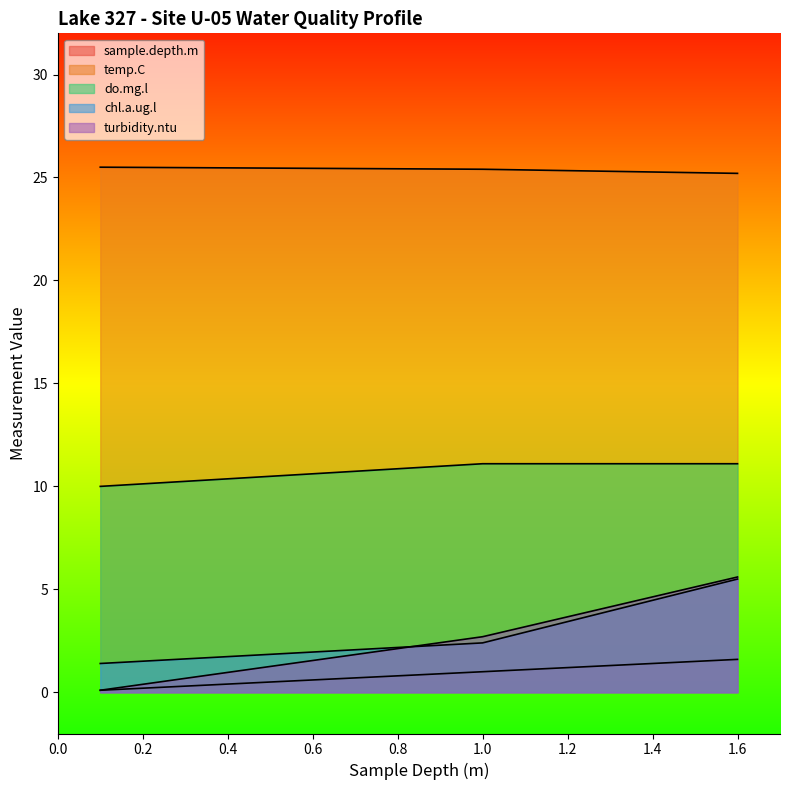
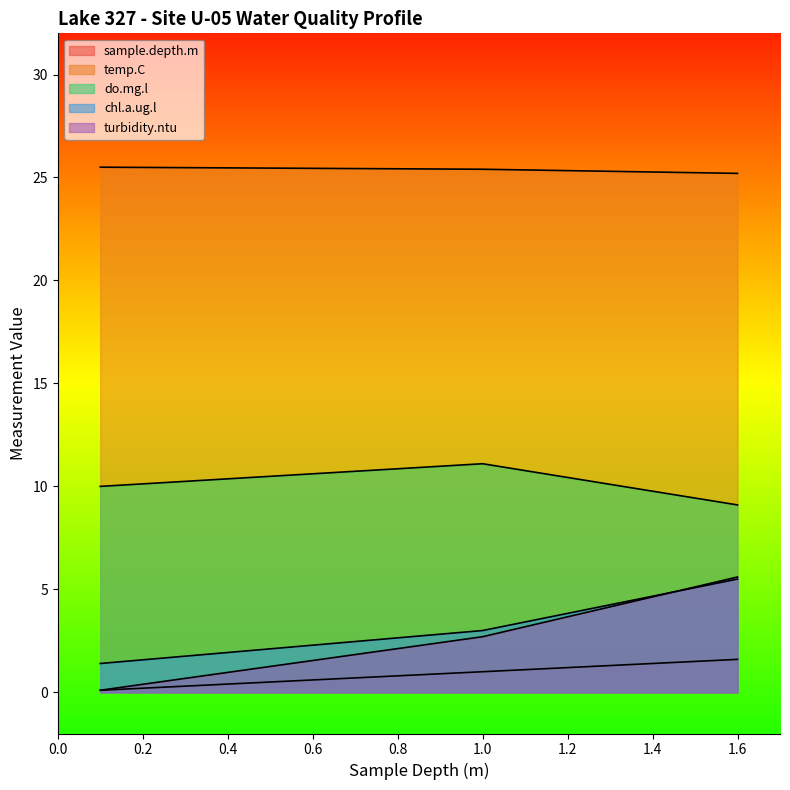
  {
    "do.mg.l": {
      "1.0": 11.1,
-     "1.6": 11.1
+     "1.6": 9.1
    },
    "chl.a.ug.l": {
-     "1.0": 2.4
+     "1.0": 3.0
    },
    "turbidity.ntu": {
      "1.0": 2.7
    }
  }
